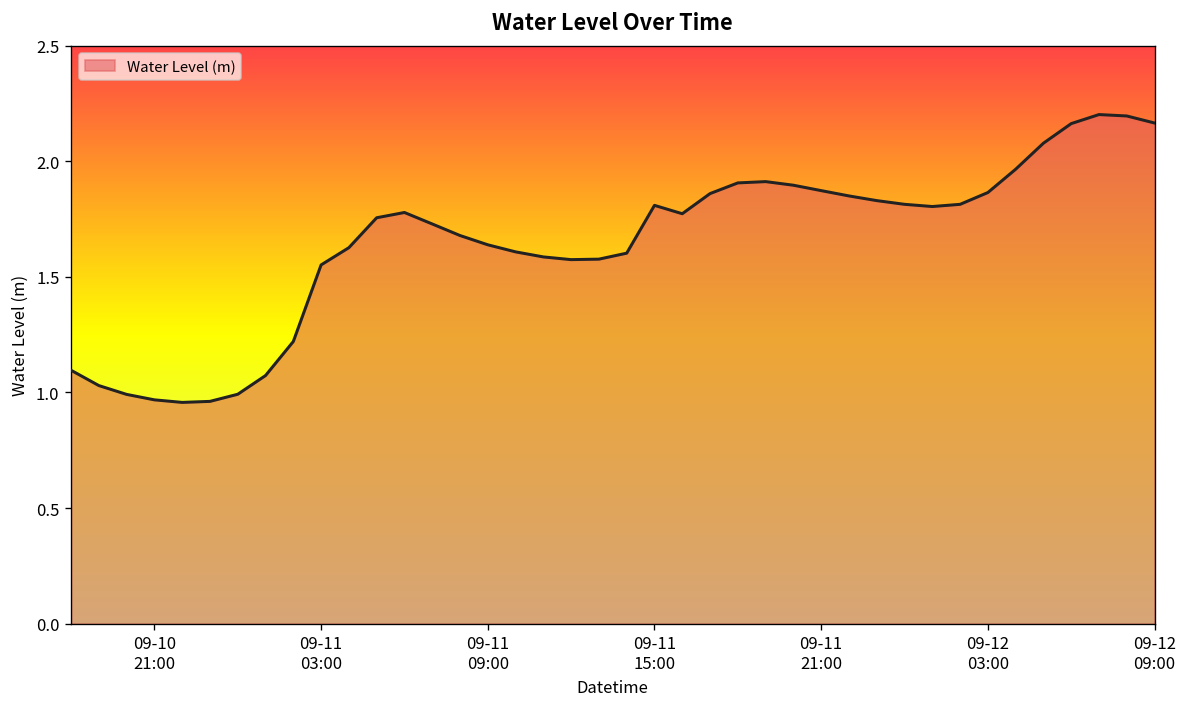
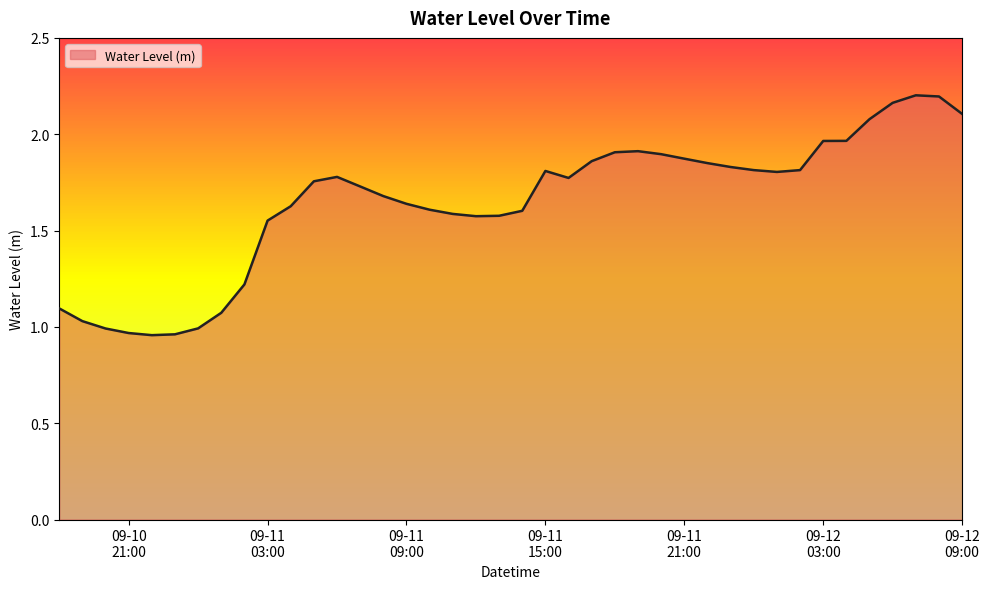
  {
    "09-10 21:00": 0.97,
    "09-11 03:00": 1.55,
    "09-11 09:00": 1.64,
    "09-11 15:00": 1.81,
    "09-11 21:00": 1.87,
-   "09-12 03:00": 1.86,
-   "09-12 09:00": 2.17
+   "09-12 03:00": 1.97,
+   "09-12 09:00": 2.11
  }
